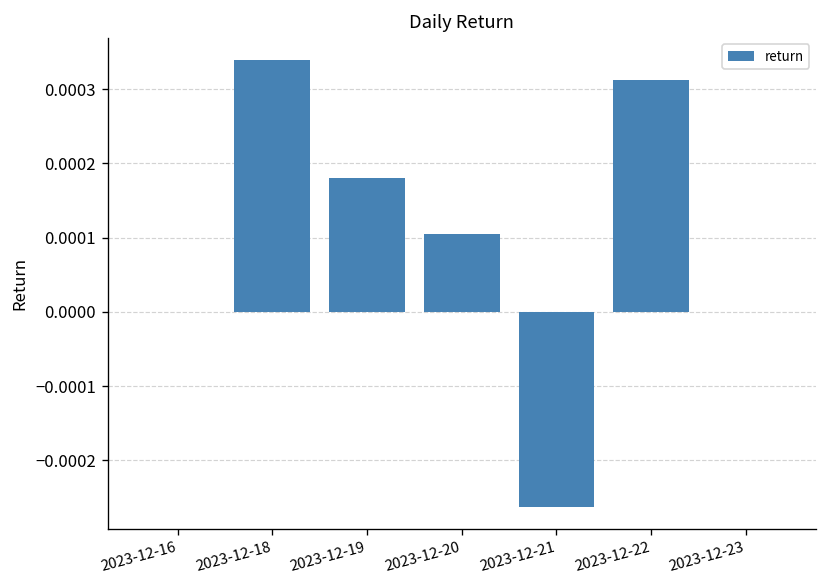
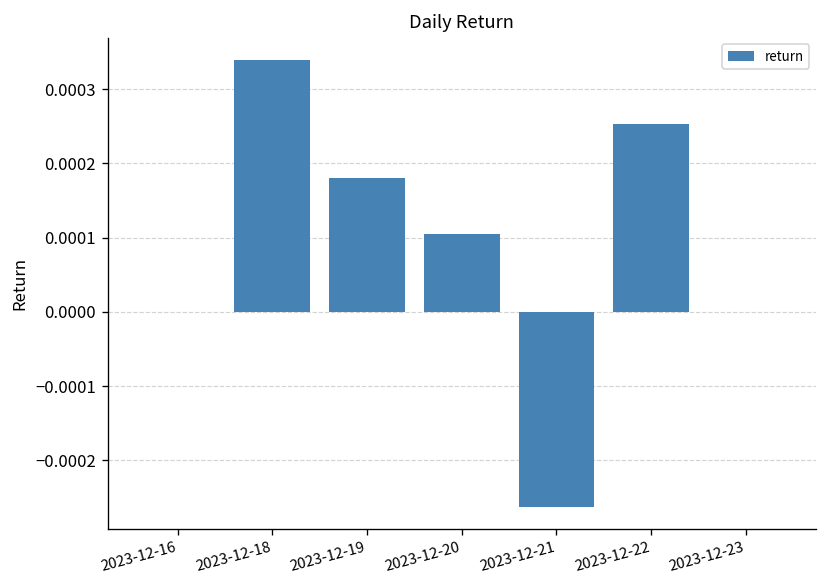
  {
    "2023-12-16": 0.00000,
    "2023-12-18": 0.00034,
    "2023-12-19": 0.00018,
    "2023-12-20": 0.00011,
    "2023-12-21": -0.00026,
-   "2023-12-22": 0.00031,
+   "2023-12-22": 0.00025,
    "2023-12-23": 0.00000
  }
